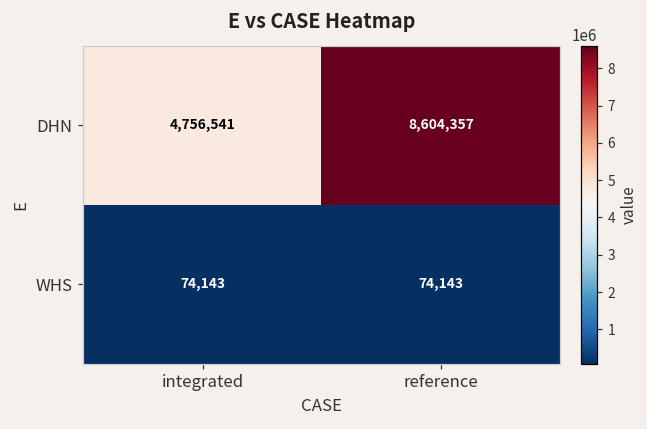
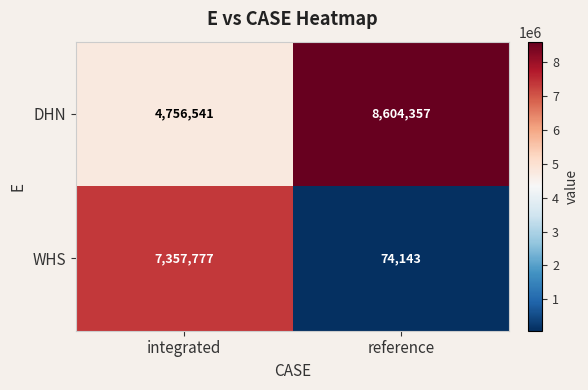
  {
    "DHN": {
      "integrated": "4,756,541",
      "reference": "8,604,357"
    },
    "WHS": {
-     "integrated": "74,143",
+     "integrated": "7,357,777",
      "reference": "74,143"
    }
  }
